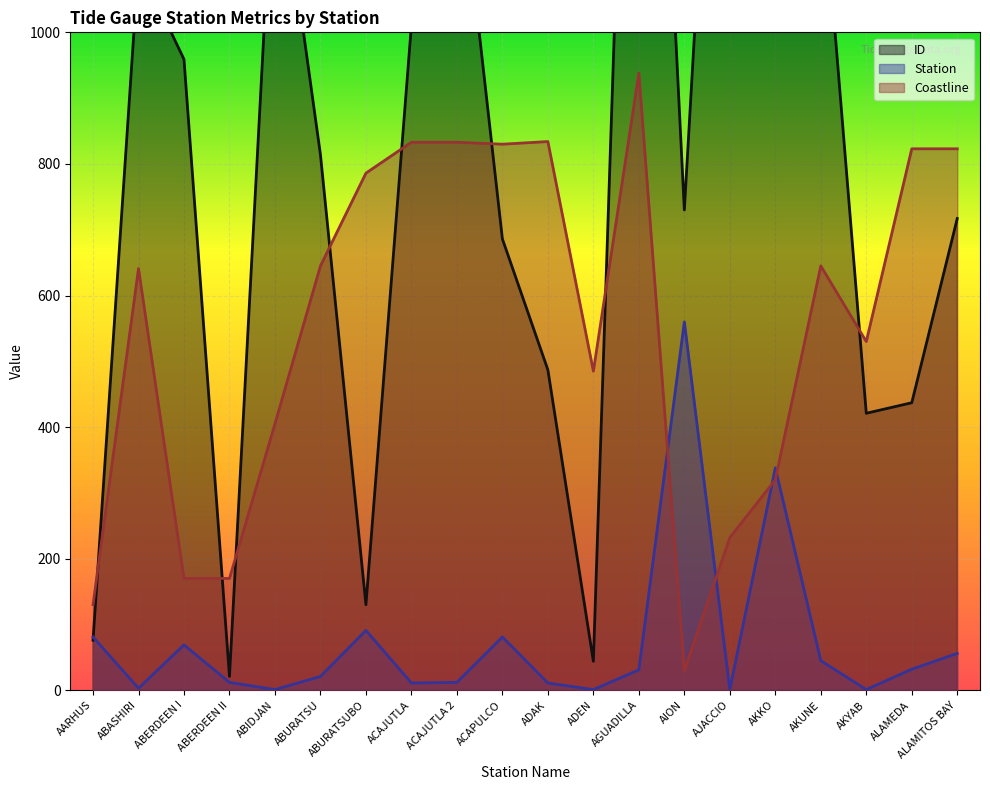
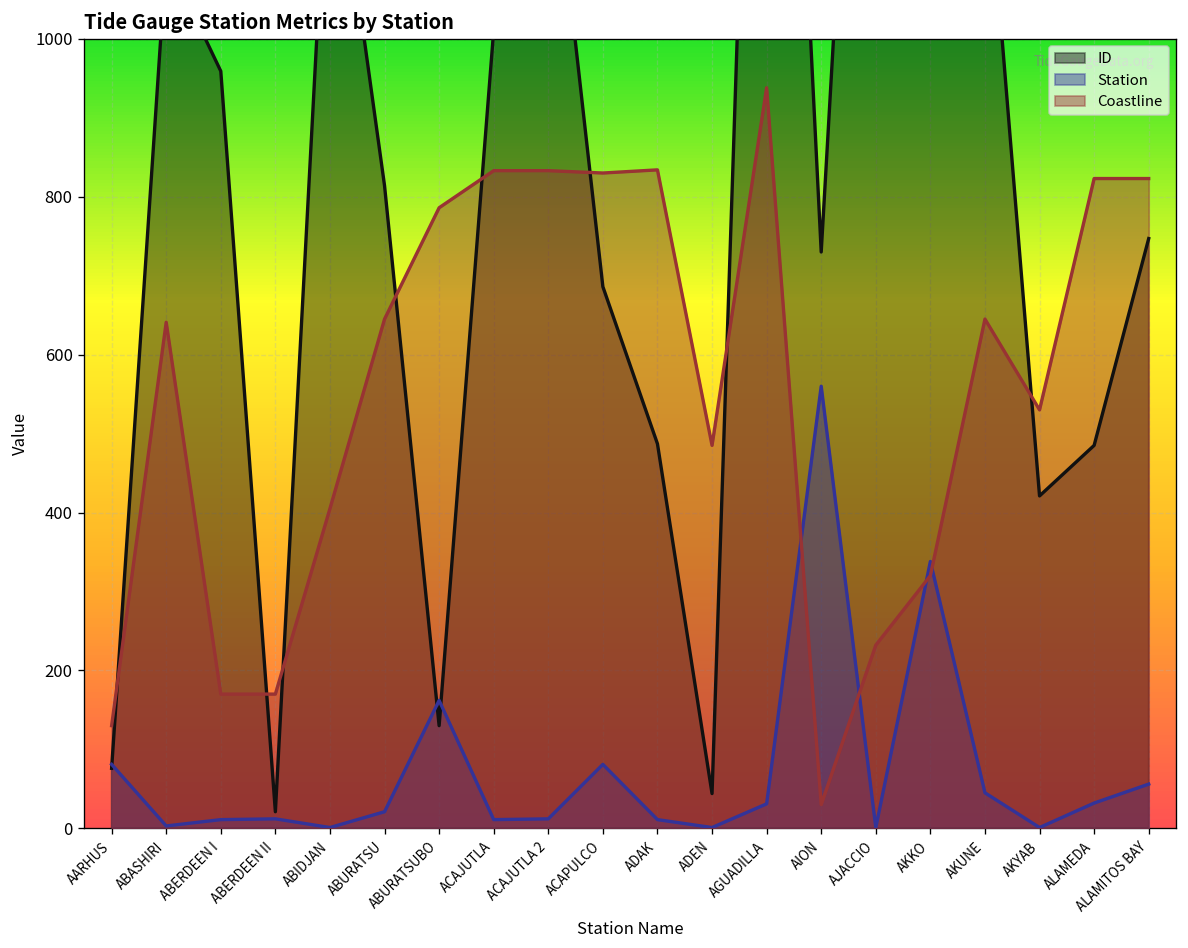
  {
    "ID": {
      "AARHUS": 80,
      "ABERDEEN I": 960,
      "ABERDEEN II": 20,
      "ABURATSU": 810,
      "ABURATSUBO": 130,
      "ACAPULCO": 690,
      "ADAK": 490,
      "ADEN": 40,
      "AION": 730,
      "AKYAB": 420,
-     "ALAMEDA": 440,
-     "ALAMITOS BAY": 720
+     "ALAMEDA": 490,
+     "ALAMITOS BAY": 750
    },
    "Station": {
      "AARHUS": 80,
      "ABASHIRI": 0,
-     "ABERDEEN I": 70,
+     "ABERDEEN I": 10,
      "ABERDEEN II": 10,
      "ABIDJAN": 0,
      "ABURATSU": 20,
-     "ABURATSUBO": 90,
+     "ABURATSUBO": 160,
      "ACAJUTLA": 10,
      "ACAJUTLA 2": 10,
      "ACAPULCO": 80,
      "ADAK": 10,
      "ADEN": 0,
      "AGUADILLA": 30,
      "AION": 560,
      "AJACCIO": 0,
      "AKKO": 340,
      "AKUNE": 50,
      "AKYAB": 0,
      "ALAMEDA": 30,
      "ALAMITOS BAY": 60
    },
    "Coastline": {
      "AARHUS": 130,
      "ABASHIRI": 640,
      "ABERDEEN I": 170,
      "ABERDEEN II": 170,
      "ABIDJAN": 410,
      "ABURATSU": 650,
      "ABURATSUBO": 790,
      "ACAJUTLA": 830,
      "ACAJUTLA 2": 830,
      "ACAPULCO": 830,
      "ADAK": 830,
      "ADEN": 490,
      "AGUADILLA": 940,
      "AION": 30,
      "AJACCIO": 230,
      "AKKO": 320,
      "AKUNE": 650,
      "AKYAB": 530,
      "ALAMEDA": 820,
      "ALAMITOS BAY": 820
    }
  }
